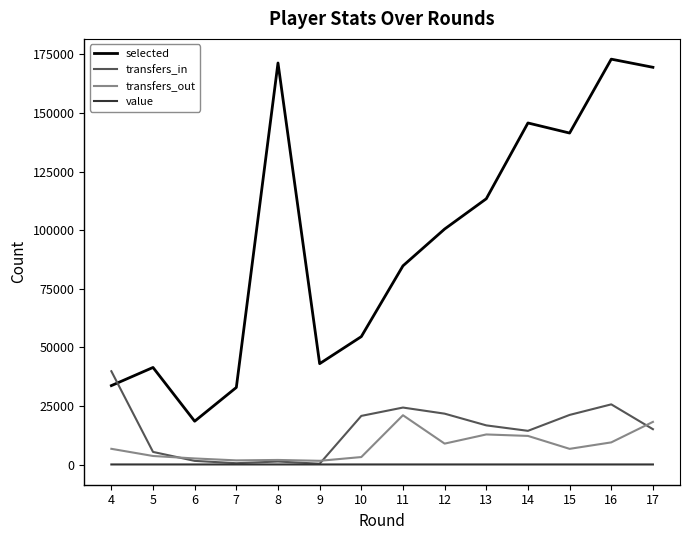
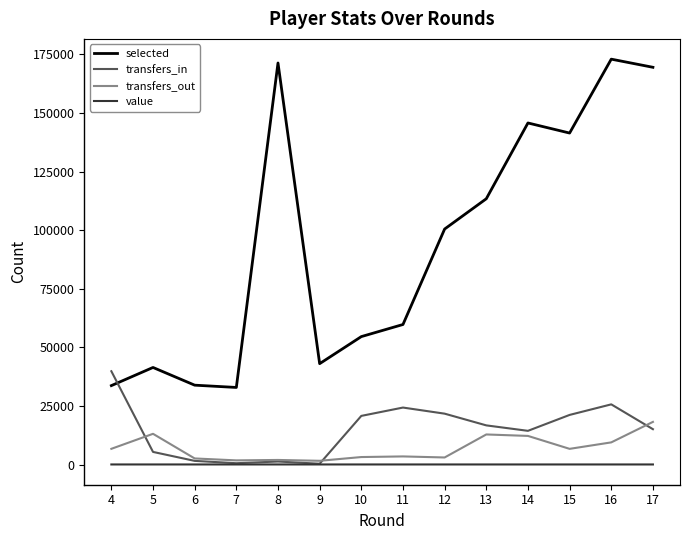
  {
    "selected": {
      "4": 34000,
      "5": 41000,
-     "6": 18000,
+     "6": 34000,
      "7": 33000,
      "8": 171000,
      "9": 43000,
      "10": 55000,
-     "11": 85000,
+     "11": 60000,
      "12": 100000,
      "13": 113000,
      "14": 146000,
      "15": 141000,
      "16": 173000,
      "17": 170000
    },
    "transfers_out": {
      "4": 7000,
-     "5": 4000,
+     "5": 13000,
      "7": 2000,
      "9": 2000,
      "10": 3000,
-     "11": 21000,
-     "12": 9000,
+     "11": 3000,
+     "12": 3000,
      "13": 13000,
      "14": 12000,
      "15": 7000,
      "16": 9000,
      "17": 18000
    }
  }
